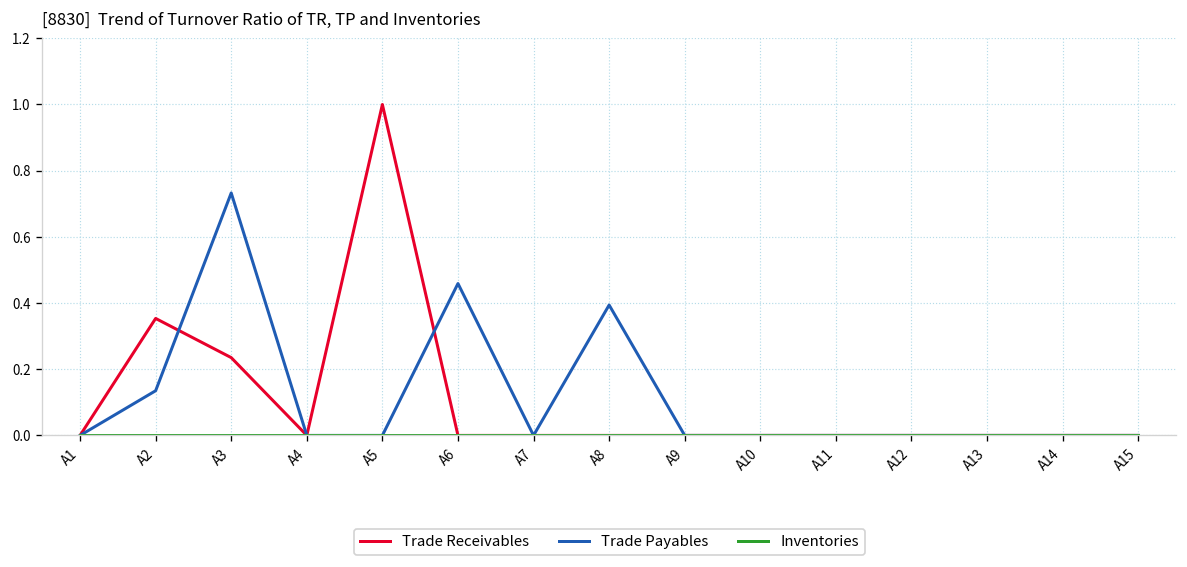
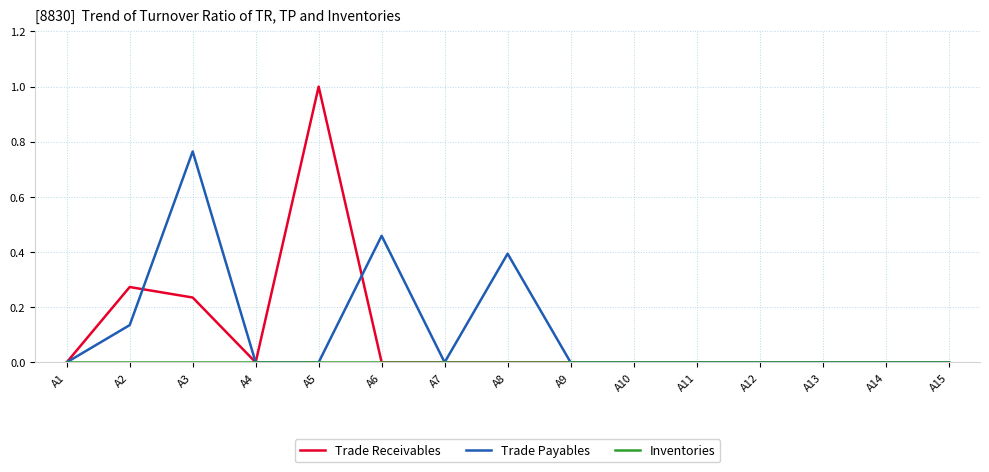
  {
    "Trade Receivables": {
-     "A2": 0.35,
+     "A2": 0.27,
      "A3": 0.24,
      "A5": 1.00
    },
    "Trade Payables": {
      "A2": 0.14,
-     "A3": 0.73,
+     "A3": 0.76,
      "A6": 0.46,
      "A8": 0.39
    },
    "Inventories": {
      "A2": 0.00,
      "A3": 0.00
    }
  }
